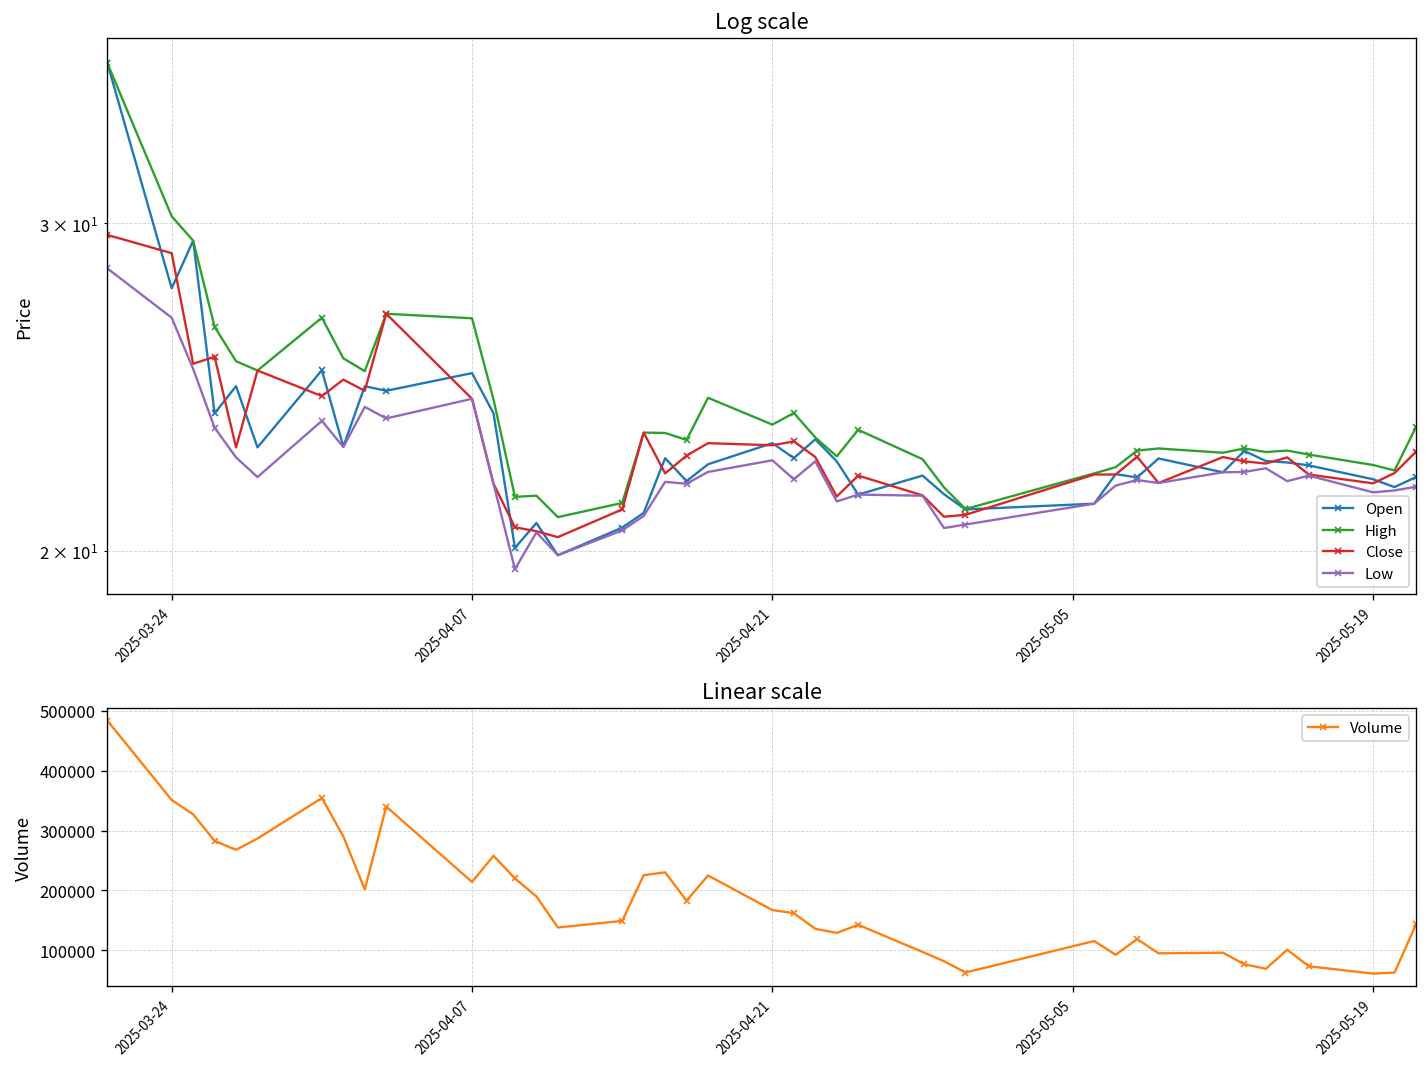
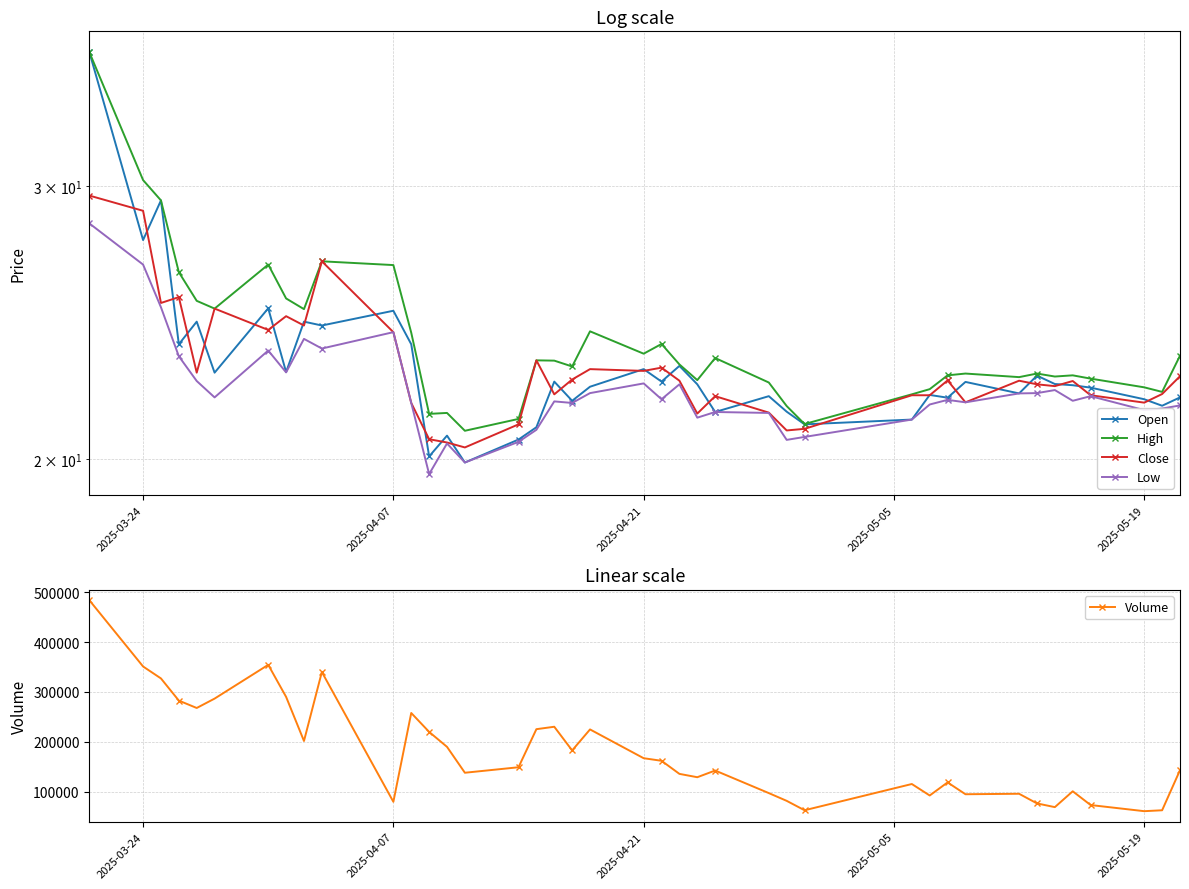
  {
    "Linear scale": {
      "2025-03-24": 350000,
-     "2025-04-07": 210000,
+     "2025-04-07": 80000,
      "2025-04-21": 170000,
      "2025-05-19": 60000
    }
  }
